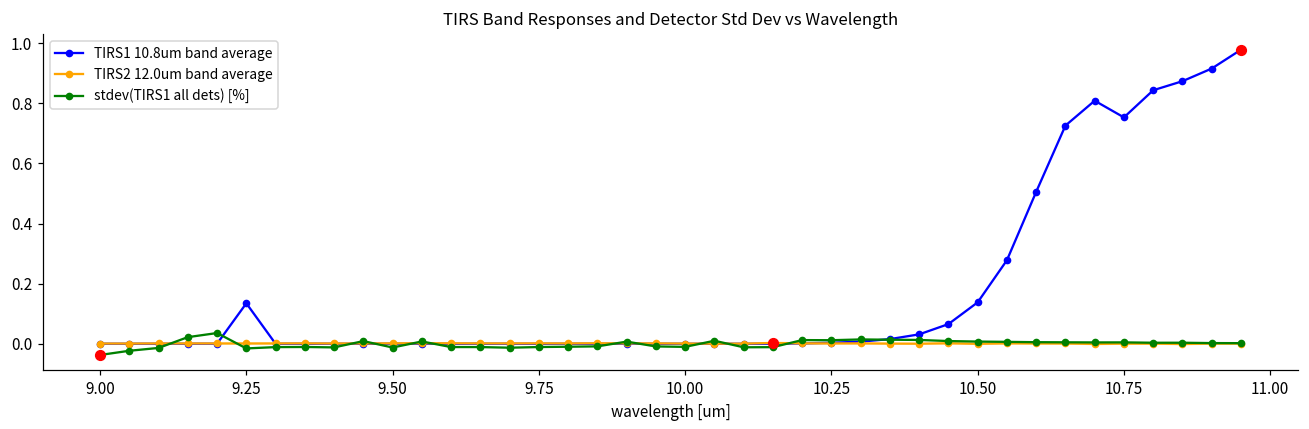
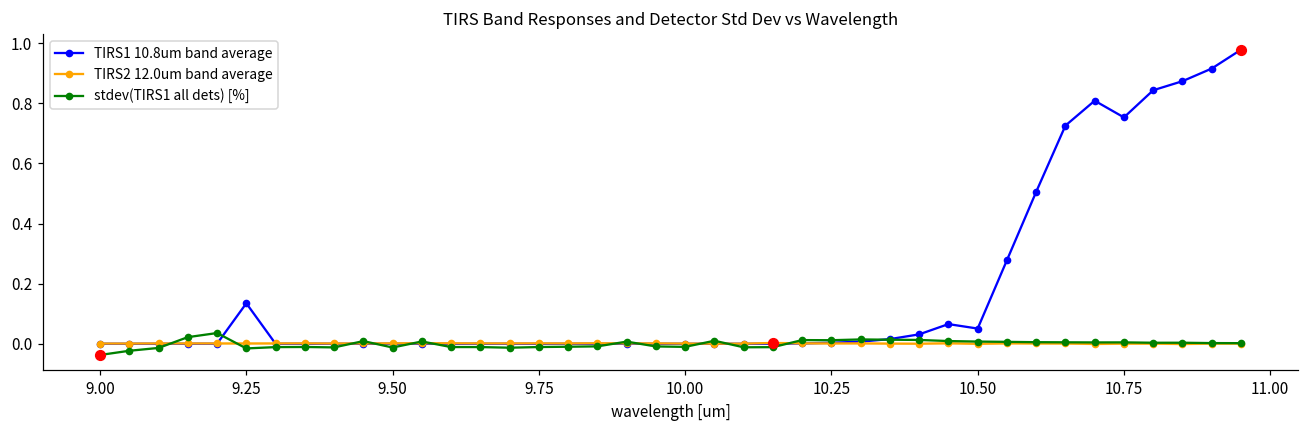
  {
    "TIRS1 10.8um band average": {
      "9.25": 0.14,
-     "10.50": 0.14,
+     "10.50": 0.05,
      "10.75": 0.75
    },
    "stdev(TIRS1 all dets) [%]": {
      "9.25": -0.01,
      "9.50": -0.01,
      "9.75": -0.01,
      "10.00": -0.01
    }
  }
